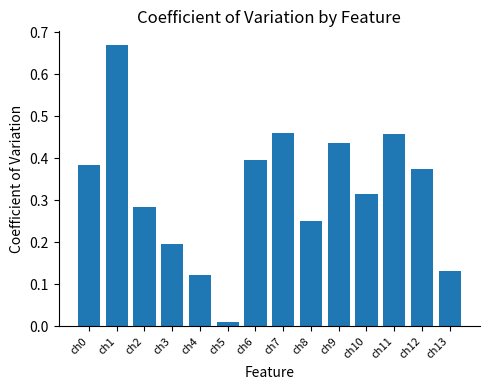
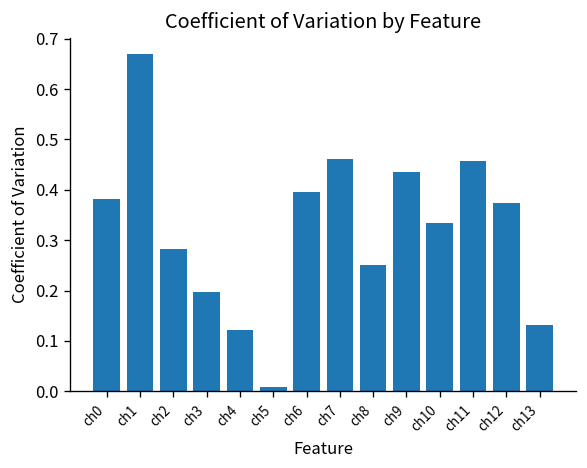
  {
    "ch0": 0.38,
    "ch1": 0.67,
    "ch2": 0.28,
    "ch3": 0.20,
    "ch4": 0.12,
    "ch5": 0.01,
    "ch6": 0.40,
    "ch7": 0.46,
    "ch8": 0.25,
    "ch9": 0.44,
-   "ch10": 0.31,
+   "ch10": 0.33,
    "ch11": 0.46,
    "ch12": 0.37,
    "ch13": 0.13
  }
